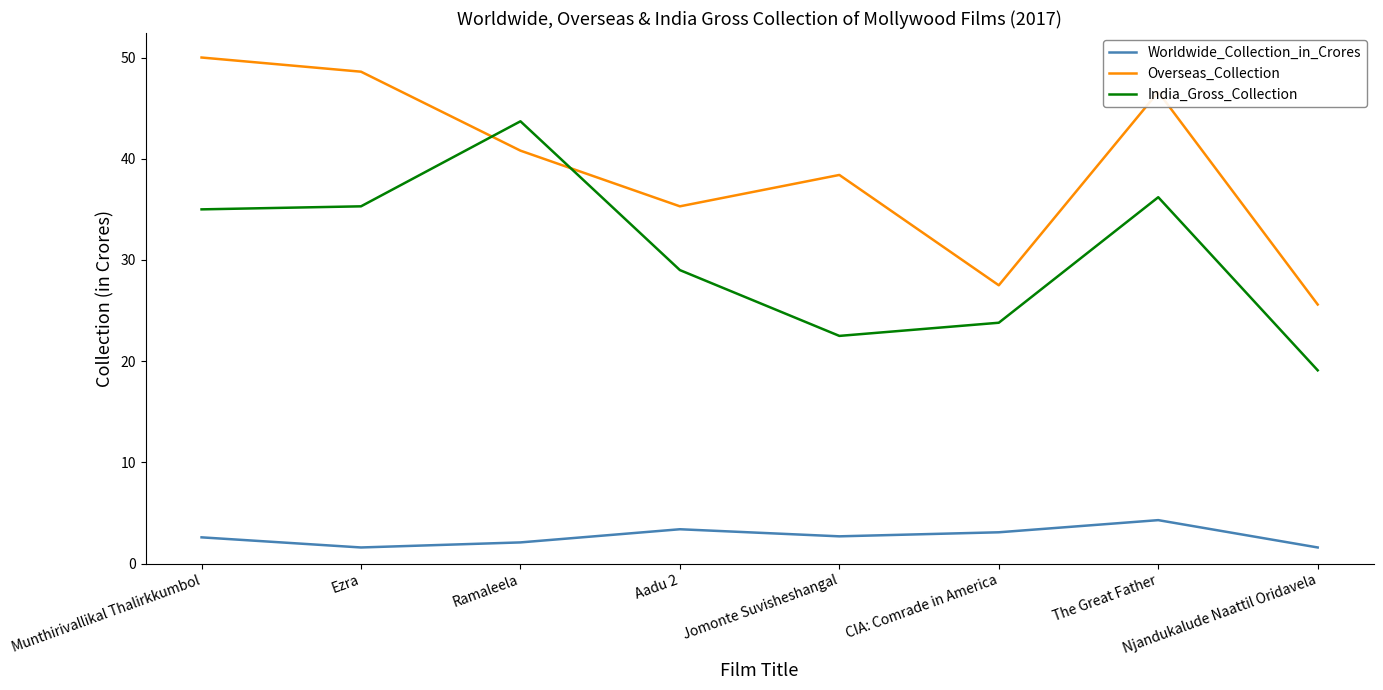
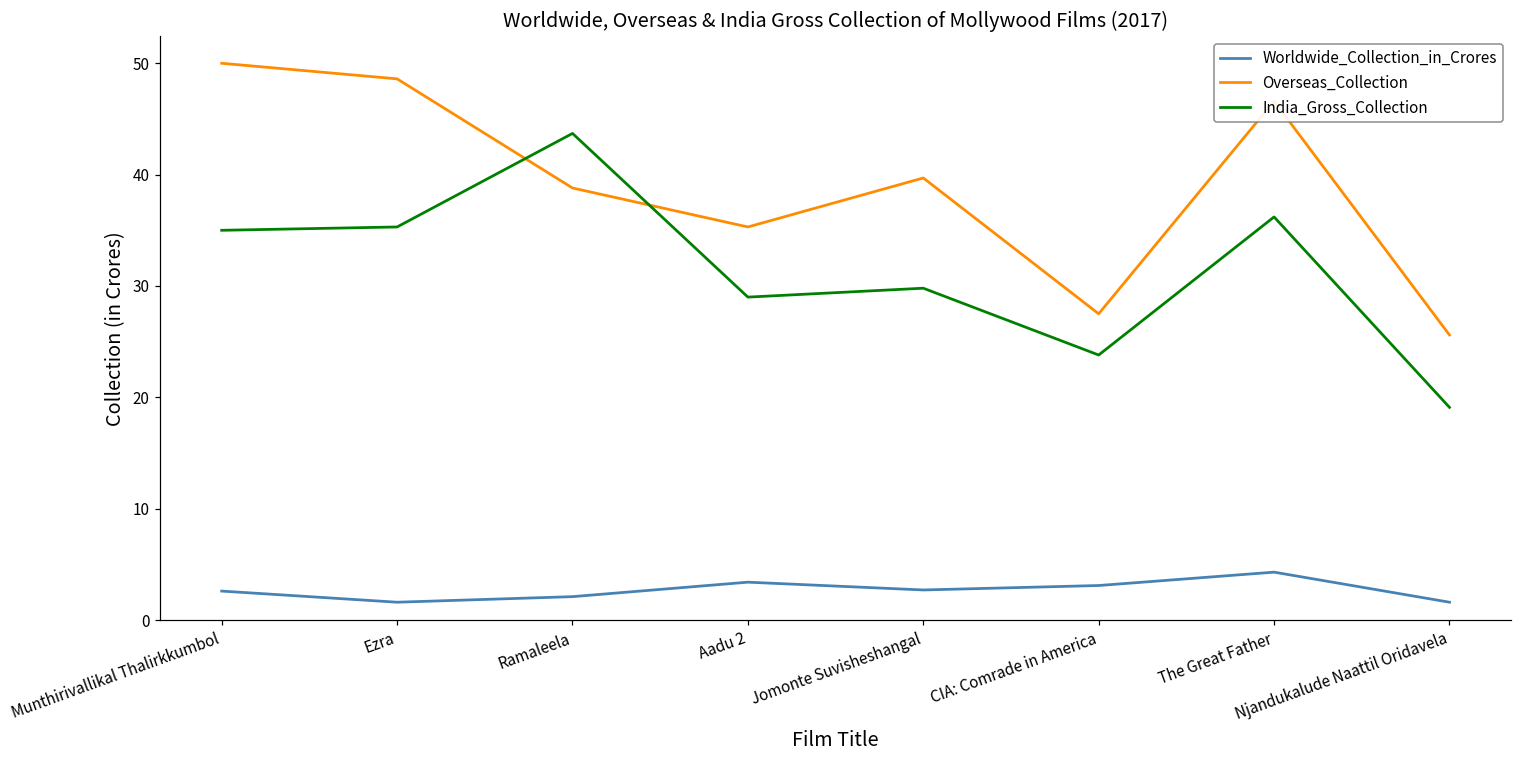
  {
    "Worldwide_Collection_in_Crores": {
      "Munthirivallikal Thalirkkumbol": 2.6,
      "Ezra": 1.6,
      "Ramaleela": 2.1,
      "Aadu 2": 3.4,
      "Jomonte Suvisheshangal": 2.7,
      "CIA: Comrade in America": 3.1,
      "The Great Father": 4.3,
      "Njandukalude Naattil Oridavela": 1.6
    },
    "Overseas_Collection": {
      "Munthirivallikal Thalirkkumbol": 50.0,
      "Ezra": 48.6,
-     "Ramaleela": 40.8,
+     "Ramaleela": 38.8,
      "Aadu 2": 35.3,
-     "Jomonte Suvisheshangal": 38.4,
+     "Jomonte Suvisheshangal": 39.7,
      "CIA: Comrade in America": 27.5,
      "Njandukalude Naattil Oridavela": 25.6
    },
    "India_Gross_Collection": {
      "Munthirivallikal Thalirkkumbol": 35.0,
      "Ezra": 35.3,
      "Ramaleela": 43.7,
      "Aadu 2": 29.0,
-     "Jomonte Suvisheshangal": 22.5,
+     "Jomonte Suvisheshangal": 29.8,
      "CIA: Comrade in America": 23.8,
      "The Great Father": 36.2,
      "Njandukalude Naattil Oridavela": 19.1
    }
  }
